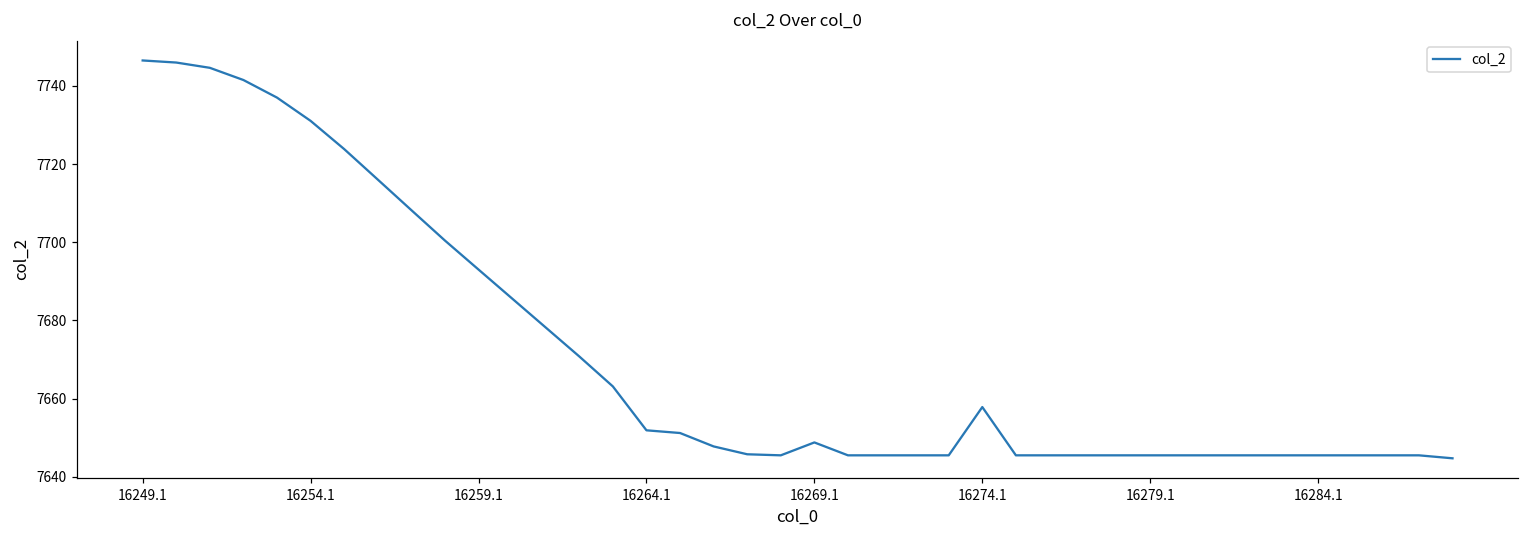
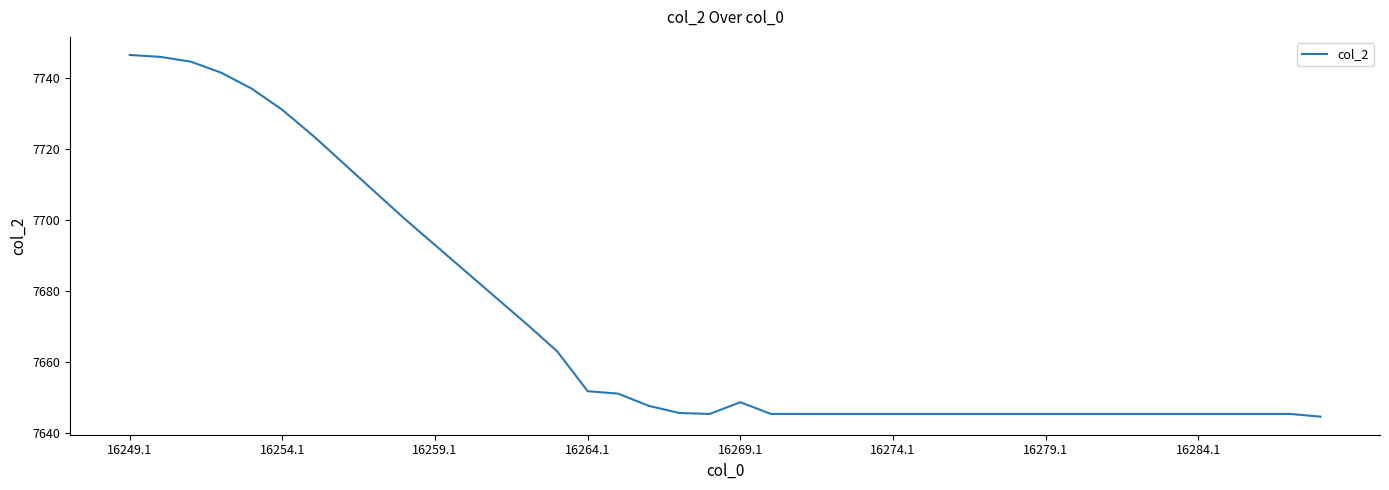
  {
    "16249.1": 7747,
    "16254.1": 7731,
    "16259.1": 7693,
    "16264.1": 7652,
    "16269.1": 7649,
-   "16274.1": 7658,
+   "16274.1": 7645,
    "16279.1": 7645,
    "16284.1": 7645
  }
